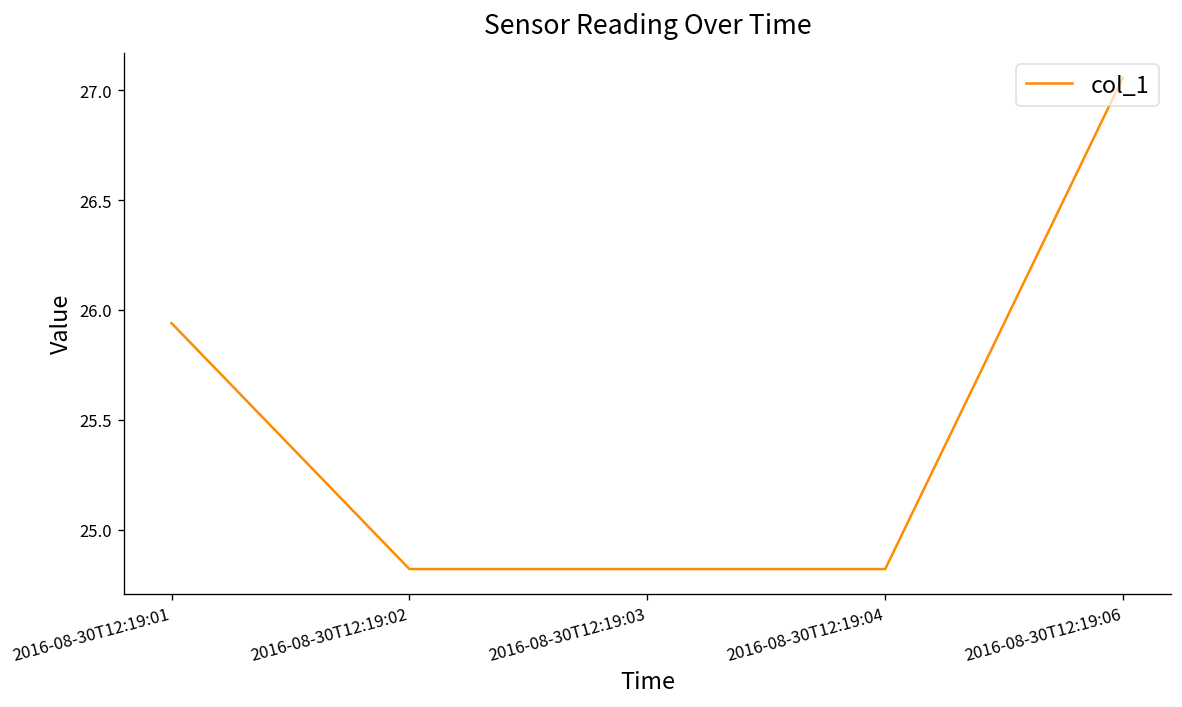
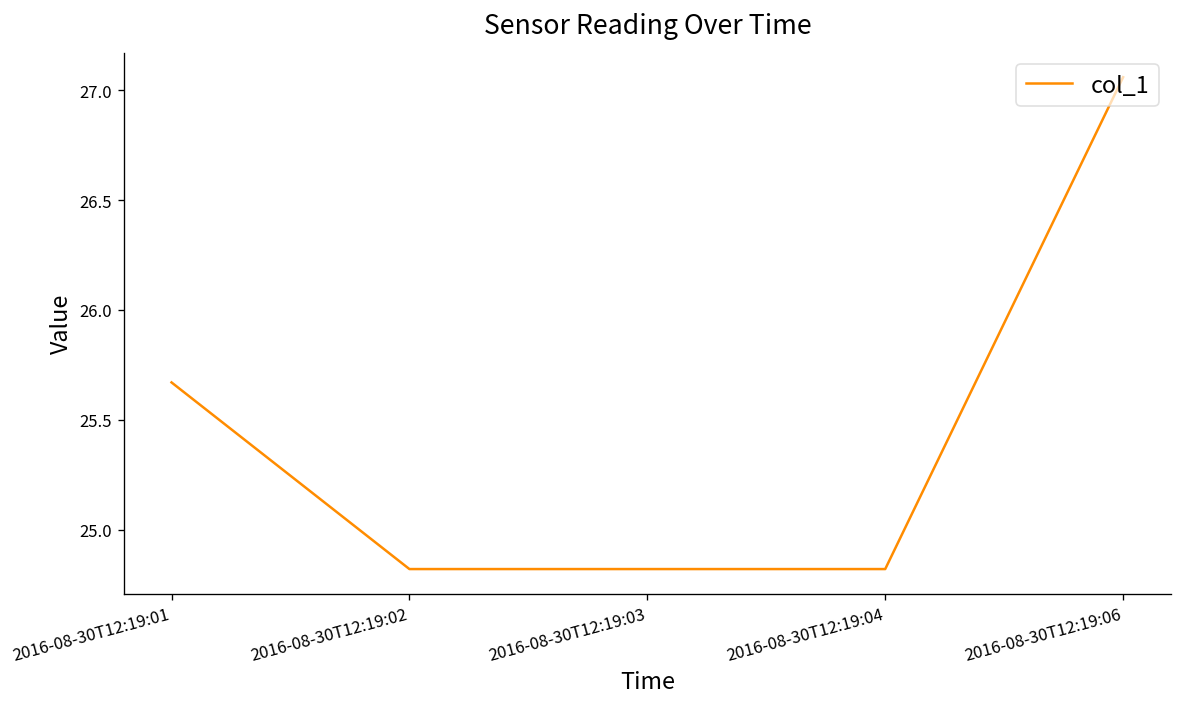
  {
-   "2016-08-30T12:19:01": 25.94,
+   "2016-08-30T12:19:01": 25.67,
    "2016-08-30T12:19:02": 24.82,
    "2016-08-30T12:19:03": 24.82,
    "2016-08-30T12:19:04": 24.82
  }
